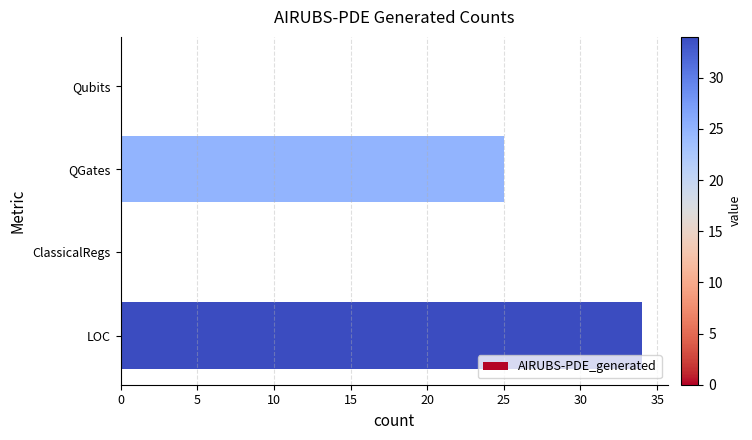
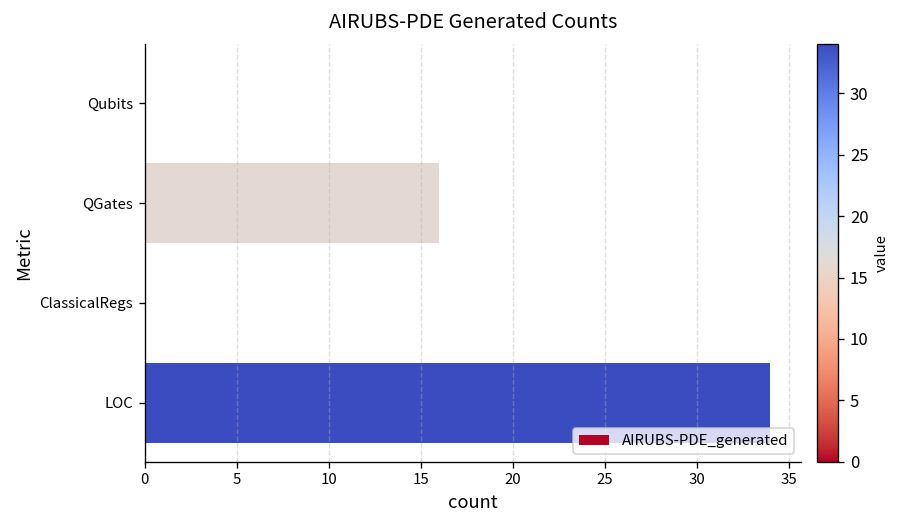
  {
    "Qubits": 0,
-   "QGates": 25,
+   "QGates": 16,
    "ClassicalRegs": 0,
    "LOC": 34
  }
